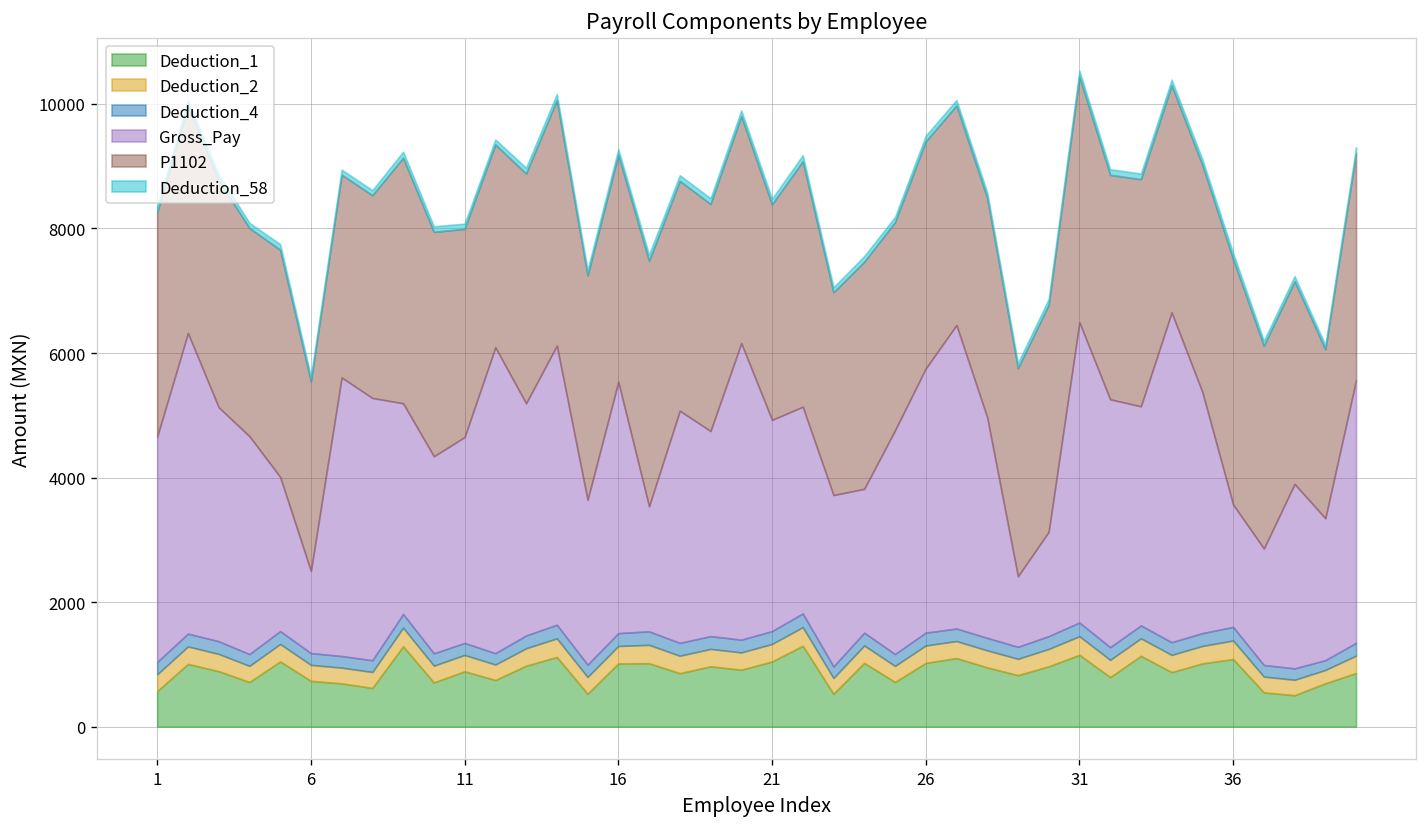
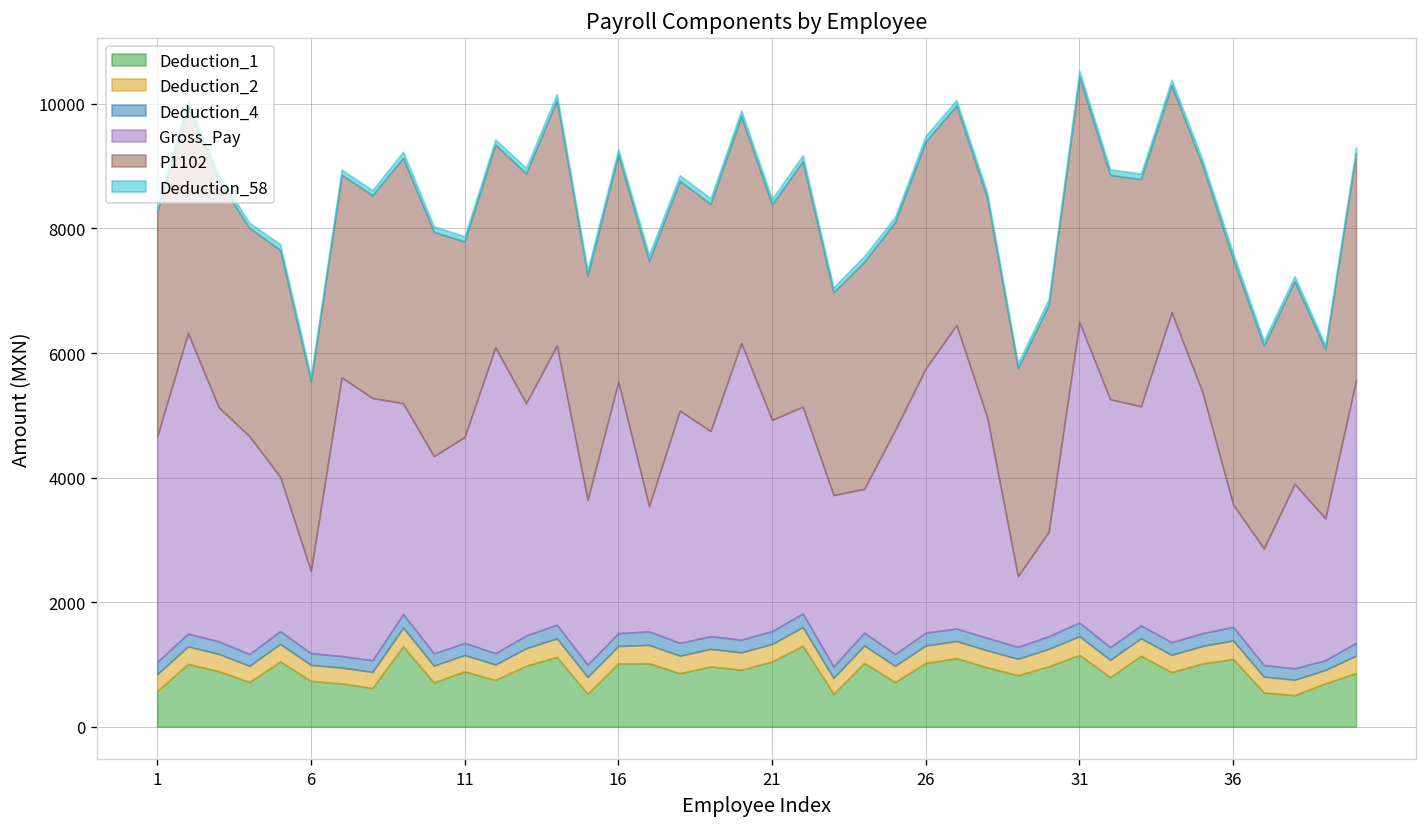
  {
    "Deduction_1": {
      "1": 600,
      "6": 700,
      "11": 900,
      "16": 1000,
      "21": 1000,
      "26": 1000,
      "31": 1200,
      "36": 1100
    },
    "Deduction_2": {
      "1": 300,
      "6": 300,
      "11": 300,
      "16": 300,
      "21": 300,
      "26": 300,
      "31": 300,
      "36": 300
    },
    "Gross_Pay": {
      "1": 3600,
      "6": 1300,
      "11": 3300,
      "16": 4000,
      "21": 3400,
      "26": 4200,
      "31": 4800,
      "36": 2000
    },
    "P1102": {
      "1": 3600,
      "6": 3000,
-     "11": 3300,
+     "11": 3100,
      "16": 3600,
      "21": 3500,
      "26": 3600,
      "31": 3900,
      "36": 3900
    }
  }
